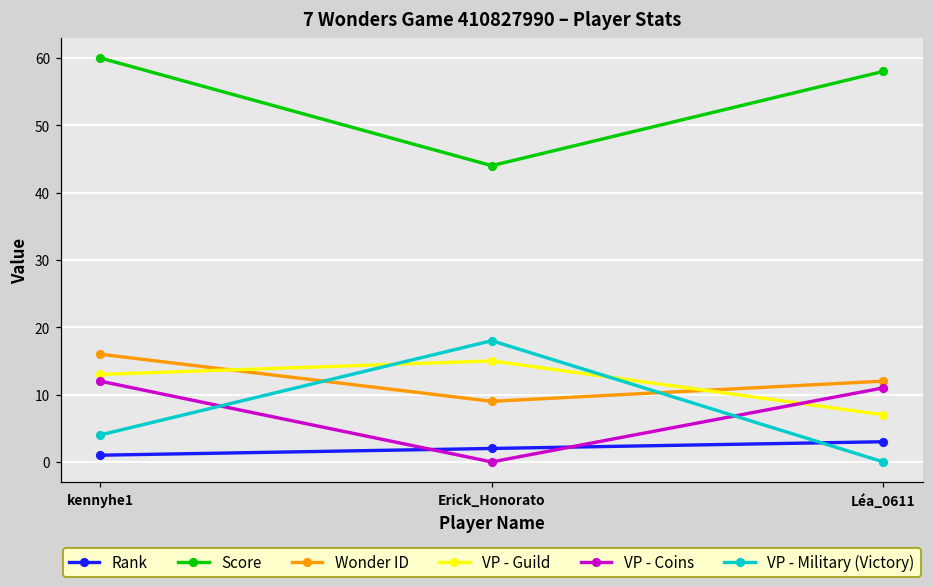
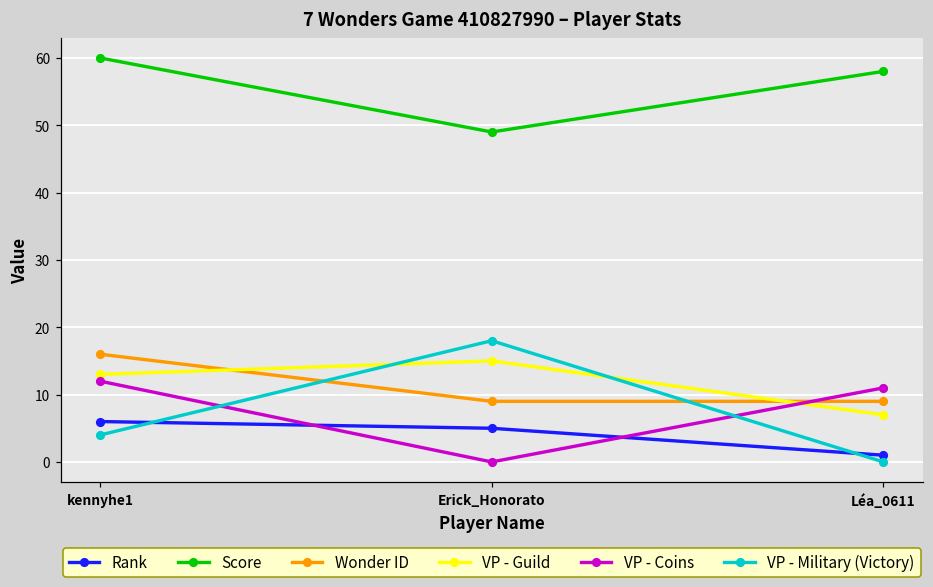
  {
    "Rank": {
-     "kennyhe1": 1,
-     "Erick_Honorato": 2,
-     "Léa_0611": 3
+     "kennyhe1": 6,
+     "Erick_Honorato": 5,
+     "Léa_0611": 1
    },
    "Score": {
      "kennyhe1": 60,
-     "Erick_Honorato": 44,
+     "Erick_Honorato": 49,
      "Léa_0611": 58
    },
    "Wonder ID": {
      "kennyhe1": 16,
      "Erick_Honorato": 9,
-     "Léa_0611": 12
+     "Léa_0611": 9
    },
    "VP - Guild": {
      "kennyhe1": 13,
      "Erick_Honorato": 15,
      "Léa_0611": 7
    },
    "VP - Coins": {
      "kennyhe1": 12,
      "Erick_Honorato": 0,
      "Léa_0611": 11
    },
    "VP - Military (Victory)": {
      "kennyhe1": 4,
      "Erick_Honorato": 18,
      "Léa_0611": 0
    }
  }
